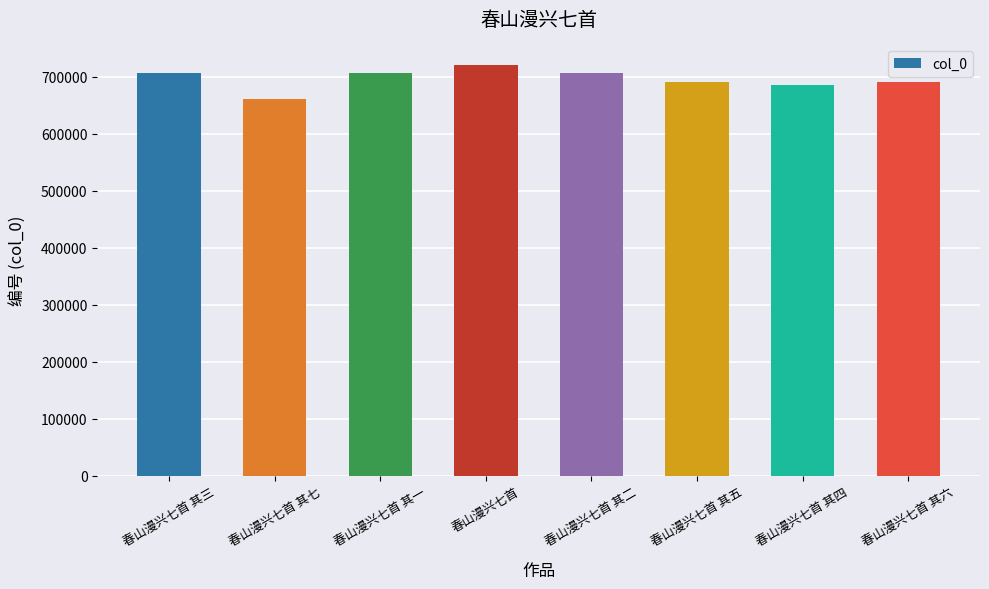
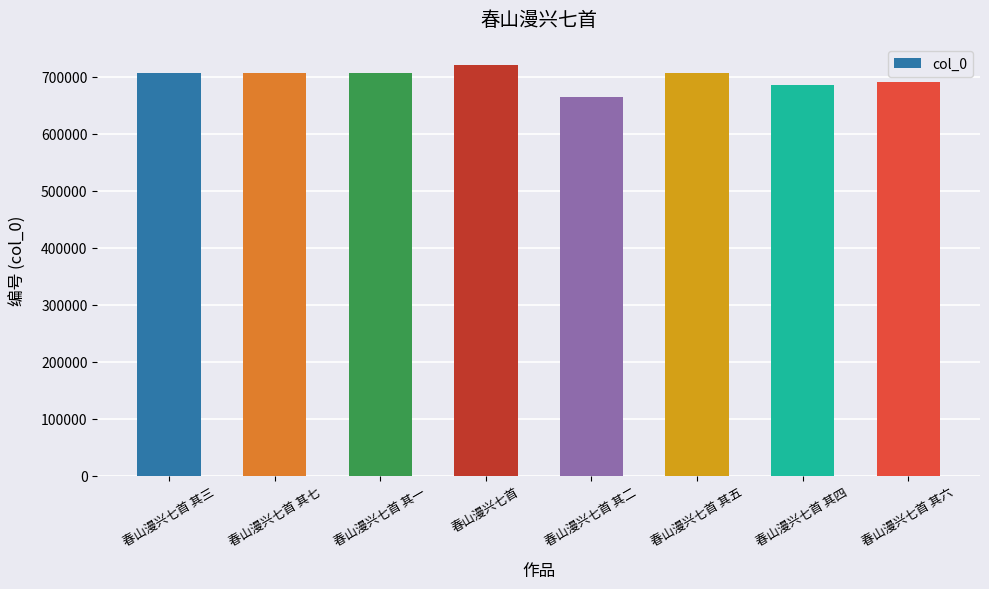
  {
    "春山漫兴七首 其三": 710000,
-   "春山漫兴七首 其七": 660000,
+   "春山漫兴七首 其七": 710000,
    "春山漫兴七首 其一": 710000,
    "春山漫兴七首": 720000,
-   "春山漫兴七首 其二": 710000,
-   "春山漫兴七首 其五": 690000,
+   "春山漫兴七首 其二": 660000,
+   "春山漫兴七首 其五": 710000,
    "春山漫兴七首 其四": 690000,
    "春山漫兴七首 其六": 690000
  }
